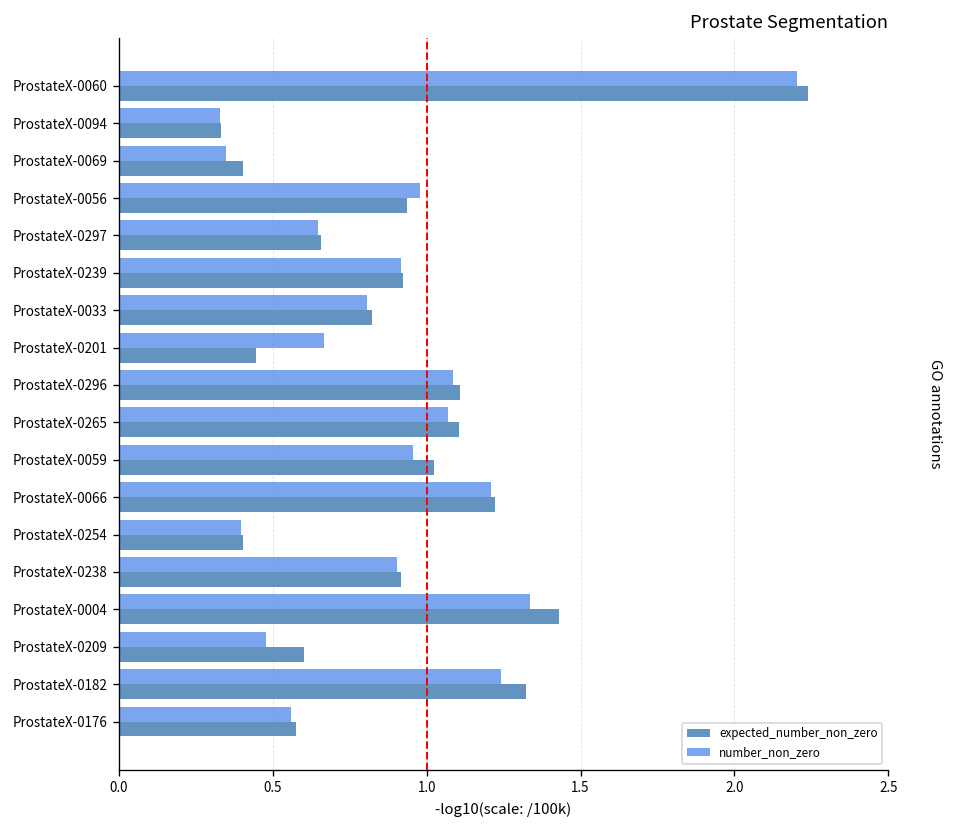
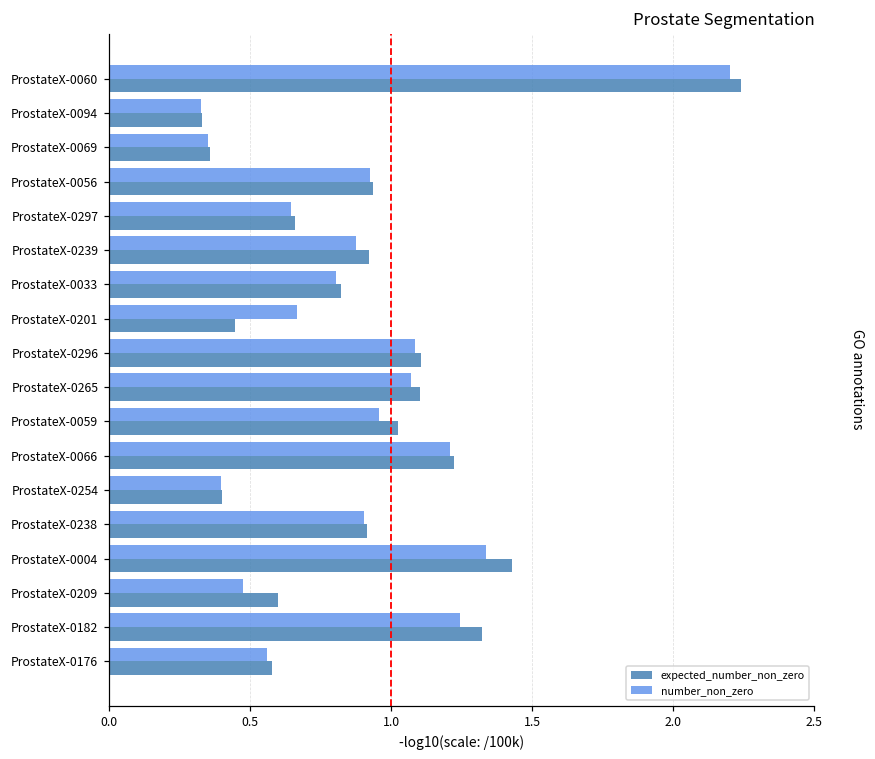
  {
    "expected_number_non_zero": {
      "ProstateX-0060": 2.24,
      "ProstateX-0094": 0.33,
-     "ProstateX-0069": 0.40,
+     "ProstateX-0069": 0.36,
      "ProstateX-0056": 0.94,
      "ProstateX-0297": 0.66,
      "ProstateX-0239": 0.92,
      "ProstateX-0033": 0.82,
      "ProstateX-0201": 0.44,
      "ProstateX-0296": 1.11,
      "ProstateX-0265": 1.10,
      "ProstateX-0059": 1.02,
      "ProstateX-0066": 1.22,
      "ProstateX-0254": 0.40,
      "ProstateX-0238": 0.92,
      "ProstateX-0004": 1.43,
      "ProstateX-0209": 0.60,
      "ProstateX-0182": 1.32,
      "ProstateX-0176": 0.58
    },
    "number_non_zero": {
      "ProstateX-0060": 2.20,
      "ProstateX-0094": 0.33,
      "ProstateX-0069": 0.35,
-     "ProstateX-0056": 0.98,
+     "ProstateX-0056": 0.92,
      "ProstateX-0297": 0.65,
-     "ProstateX-0239": 0.92,
+     "ProstateX-0239": 0.88,
      "ProstateX-0033": 0.81,
      "ProstateX-0201": 0.67,
      "ProstateX-0296": 1.09,
      "ProstateX-0265": 1.07,
      "ProstateX-0059": 0.96,
      "ProstateX-0066": 1.21,
      "ProstateX-0254": 0.40,
      "ProstateX-0238": 0.90,
      "ProstateX-0004": 1.34,
      "ProstateX-0209": 0.48,
      "ProstateX-0182": 1.24,
      "ProstateX-0176": 0.56
    }
  }
